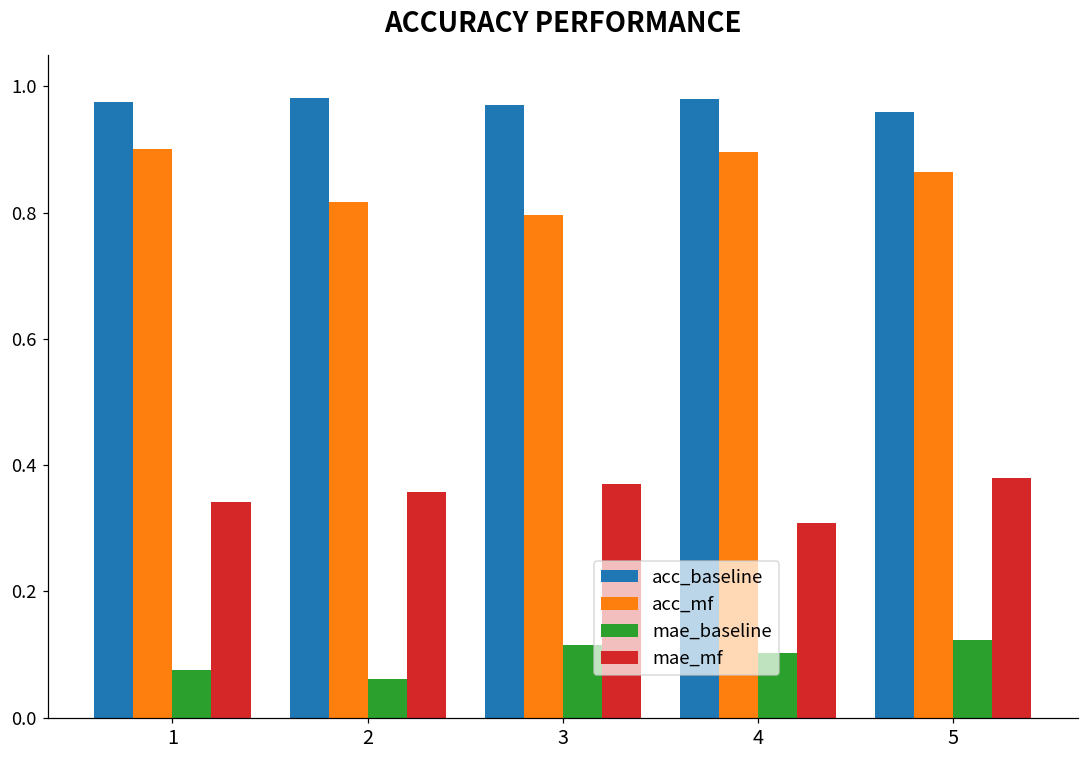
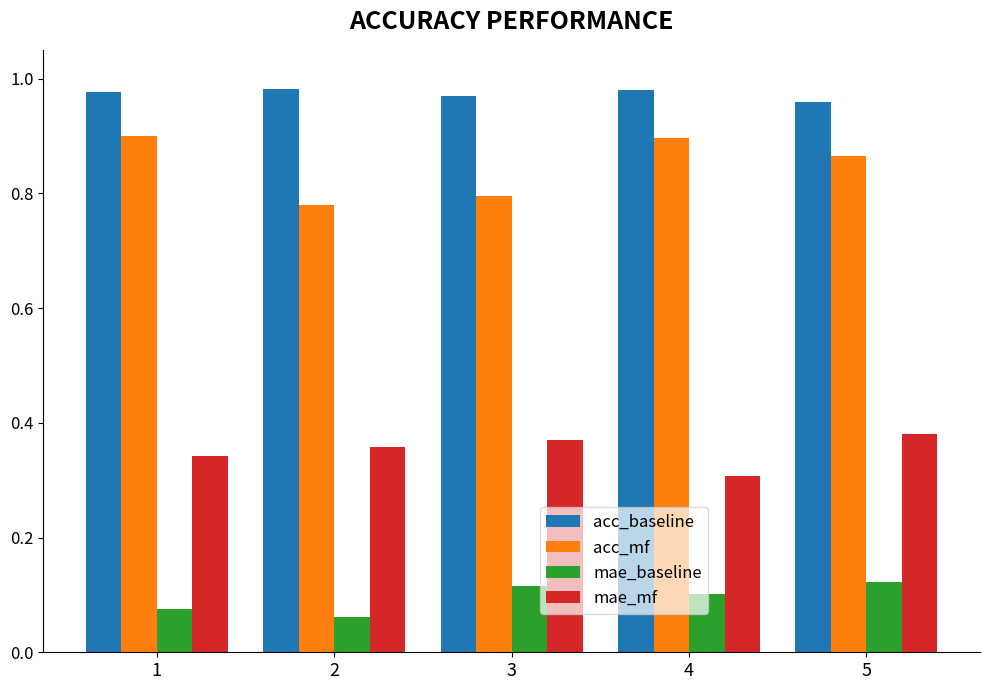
  {
    "acc_baseline": {
      "1": 0.98,
      "2": 0.98,
      "3": 0.97,
      "4": 0.98,
      "5": 0.96
    },
    "acc_mf": {
      "1": 0.90,
-     "2": 0.82,
+     "2": 0.78,
      "3": 0.80,
      "4": 0.90,
      "5": 0.86
    },
    "mae_baseline": {
      "1": 0.08,
      "2": 0.06,
      "3": 0.12,
      "5": 0.12
    },
    "mae_mf": {
      "1": 0.34,
      "2": 0.36,
      "3": 0.37,
      "4": 0.31,
      "5": 0.38
    }
  }
